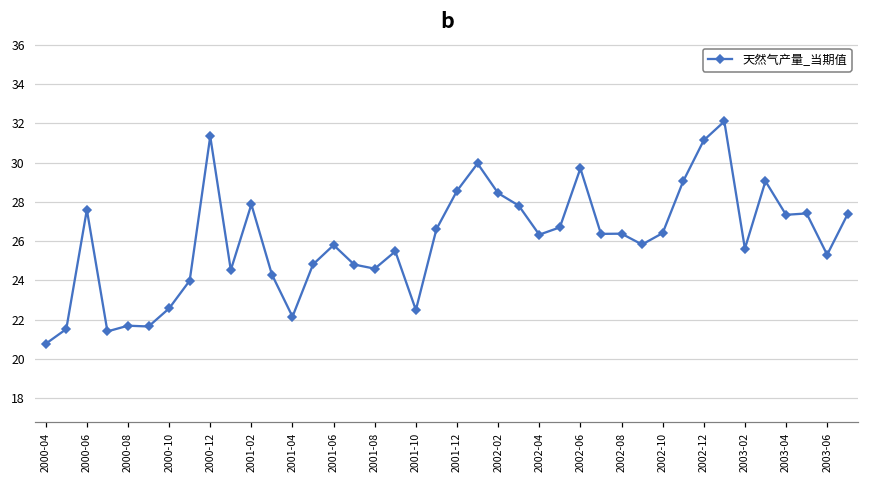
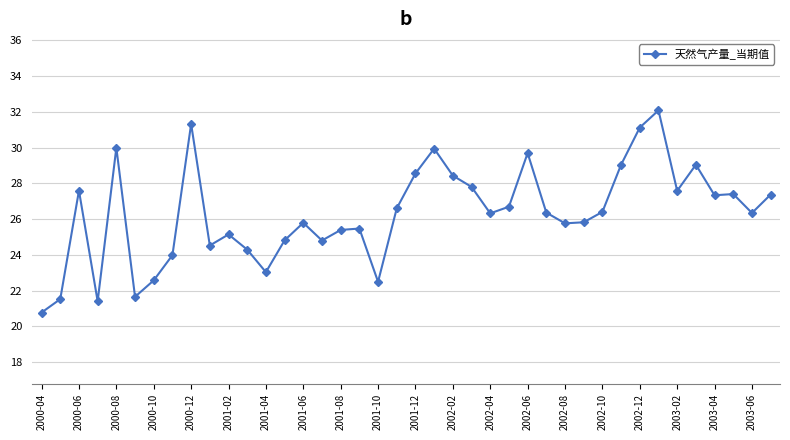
  {
    "2000-04": 20.8,
    "2000-06": 27.6,
-   "2000-08": 21.7,
+   "2000-08": 30.0,
    "2000-10": 22.6,
    "2000-12": 31.3,
-   "2001-02": 27.9,
-   "2001-04": 22.2,
+   "2001-02": 25.2,
+   "2001-04": 23.0,
    "2001-06": 25.8,
-   "2001-08": 24.6,
+   "2001-08": 25.4,
    "2001-10": 22.5,
    "2001-12": 28.6,
    "2002-02": 28.4,
    "2002-04": 26.3,
    "2002-06": 29.7,
-   "2002-08": 26.4,
+   "2002-08": 25.8,
    "2002-10": 26.4,
    "2002-12": 31.1,
-   "2003-02": 25.6,
+   "2003-02": 27.6,
    "2003-04": 27.3,
-   "2003-06": 25.3
+   "2003-06": 26.4
  }
